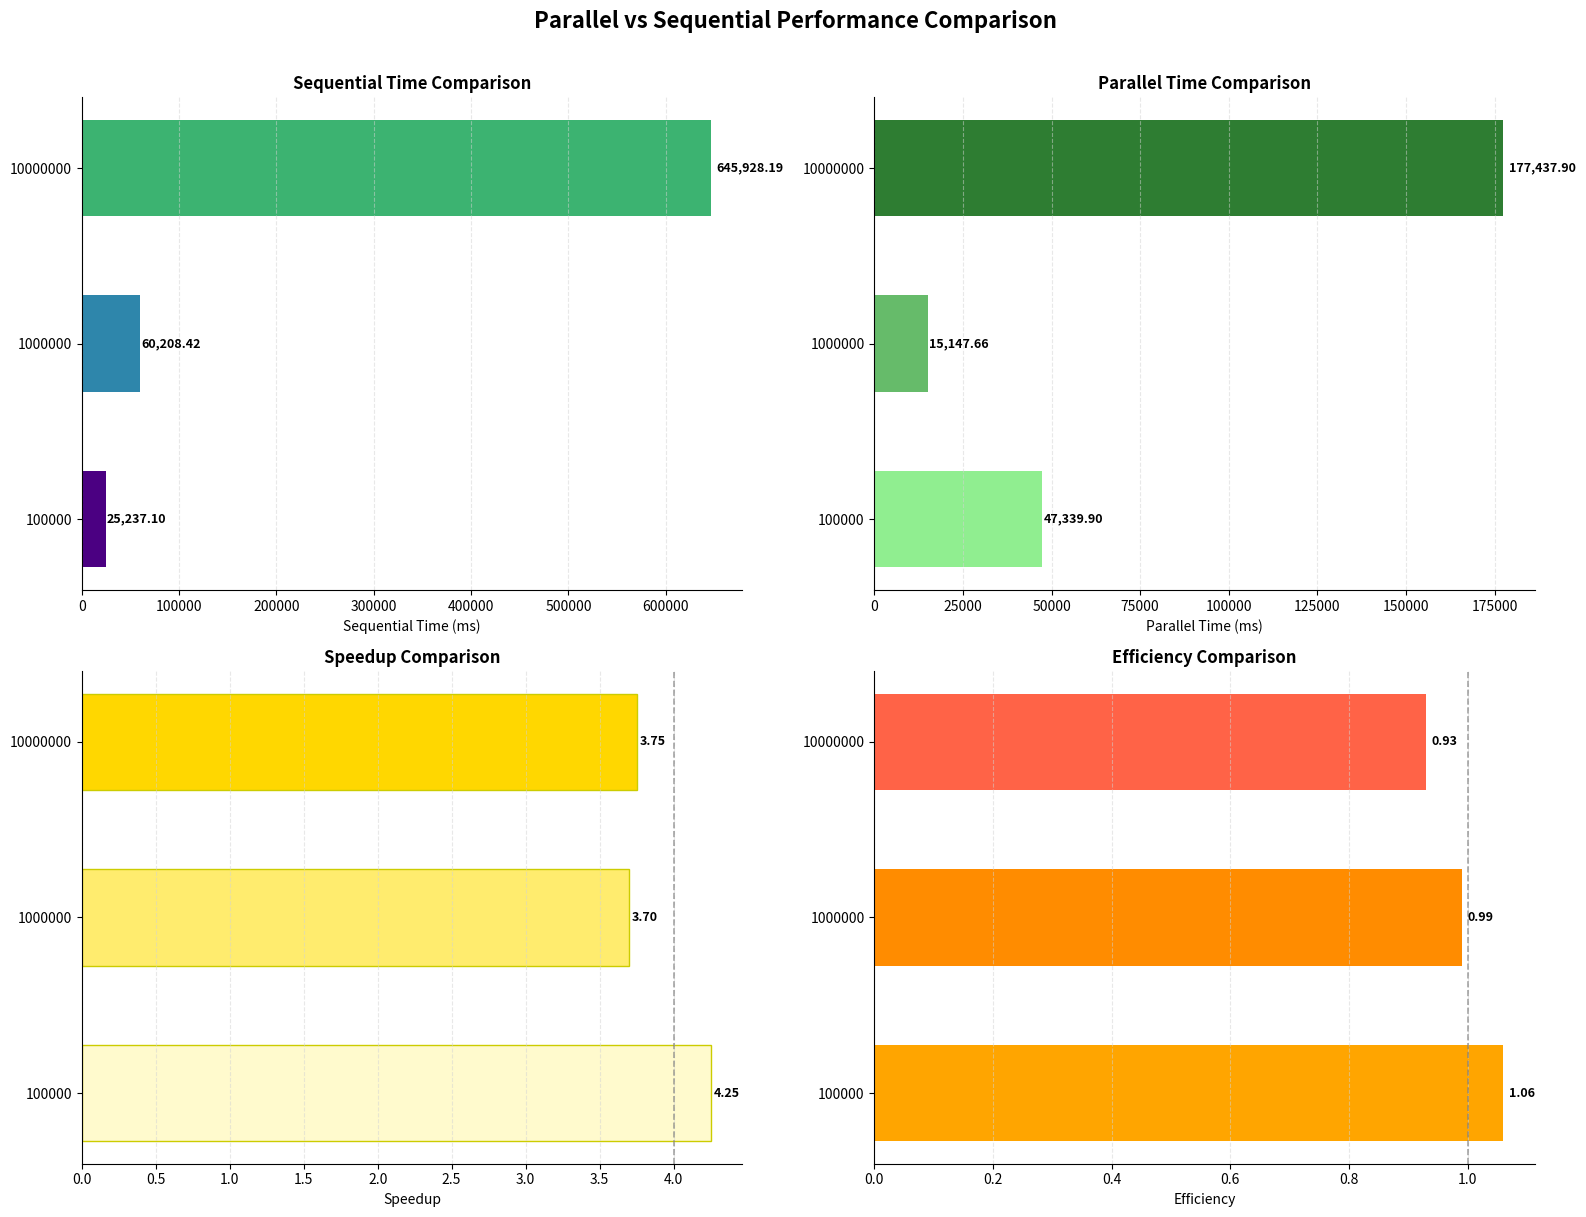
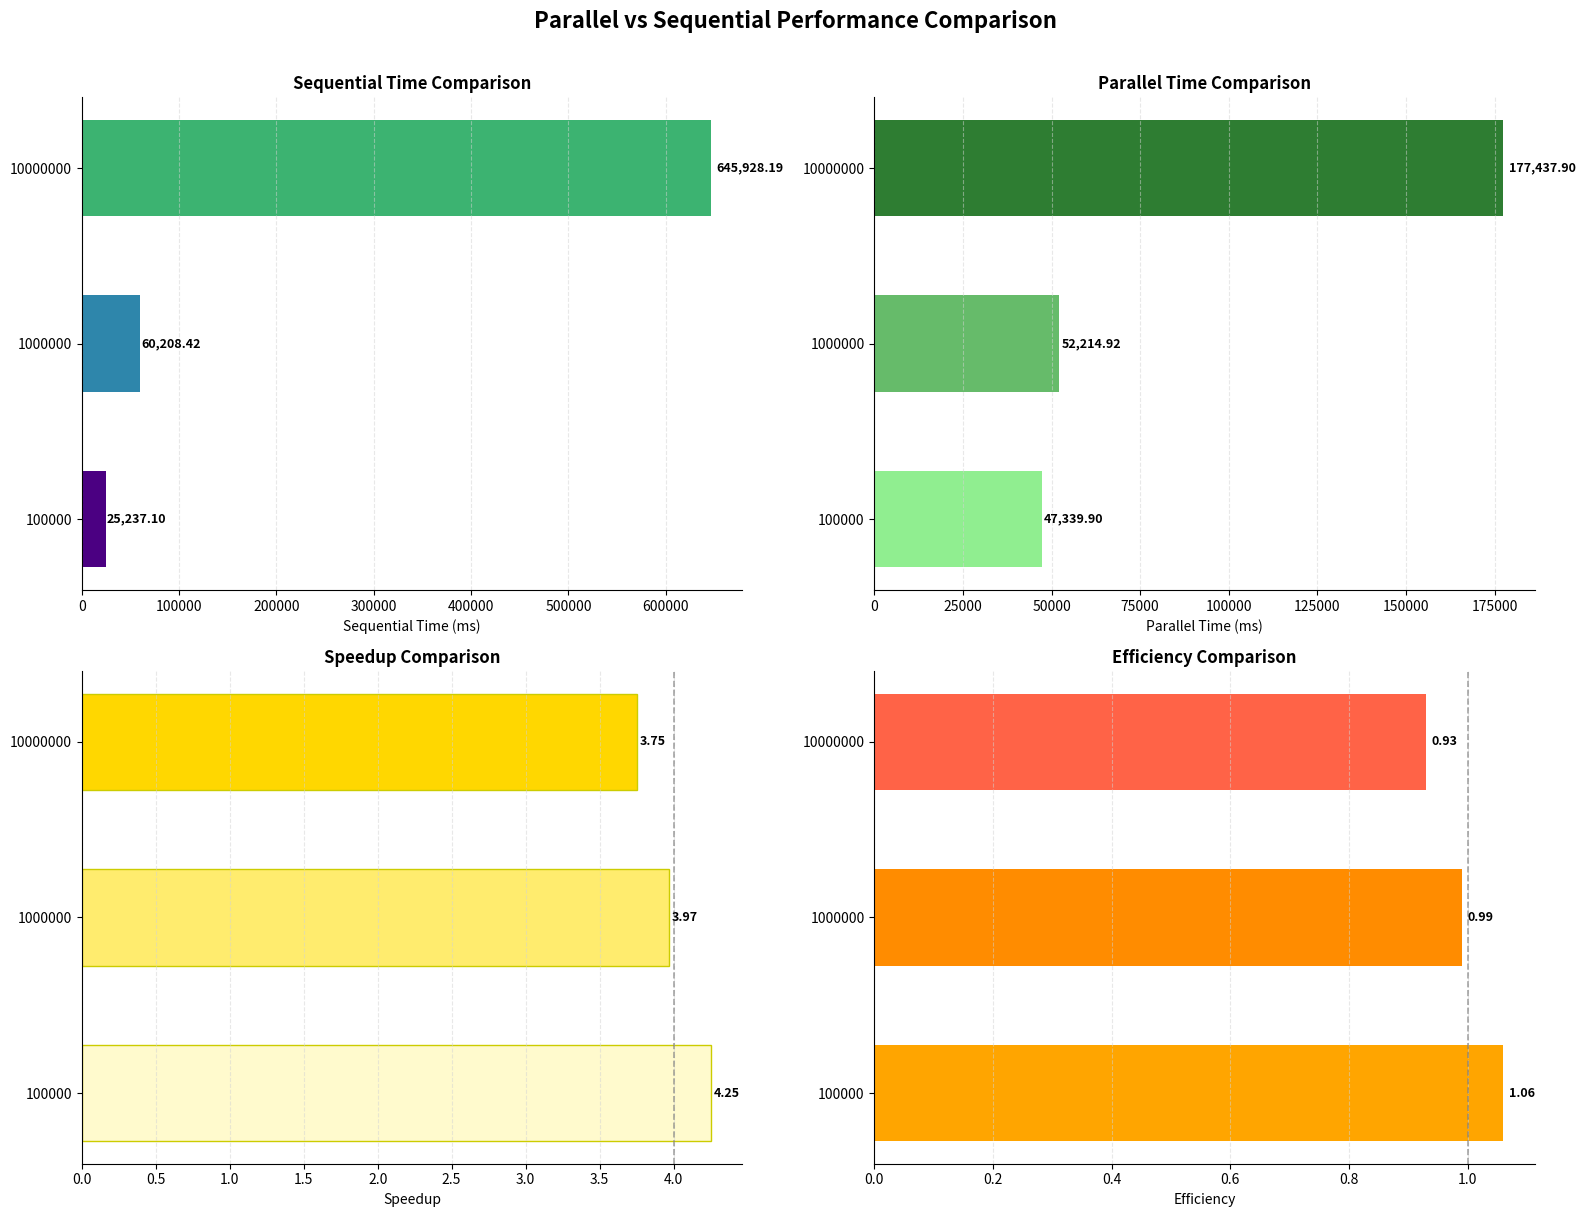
  {
    "Sequential Time Comparison": {
      "10000000": "645,928.19",
      "1000000": "60,208.42",
      "100000": "25,237.10"
    },
    "Parallel Time Comparison": {
      "10000000": "177,437.90",
-     "1000000": "15,147.66",
+     "1000000": "52,214.92",
      "100000": "47,339.90"
    },
    "Speedup Comparison": {
      "10000000": "3.75",
-     "1000000": "3.70",
+     "1000000": "3.97",
      "100000": "4.25"
    },
    "Efficiency Comparison": {
      "10000000": "0.93",
      "1000000": "0.99",
      "100000": "1.06"
    }
  }
